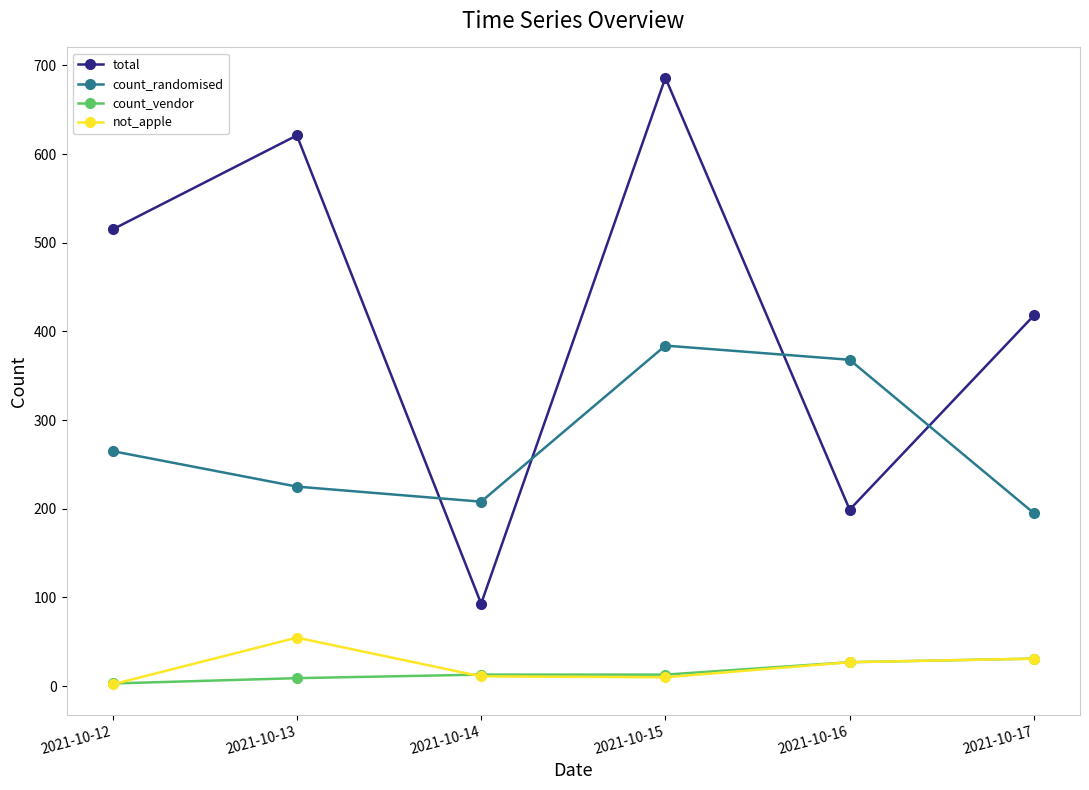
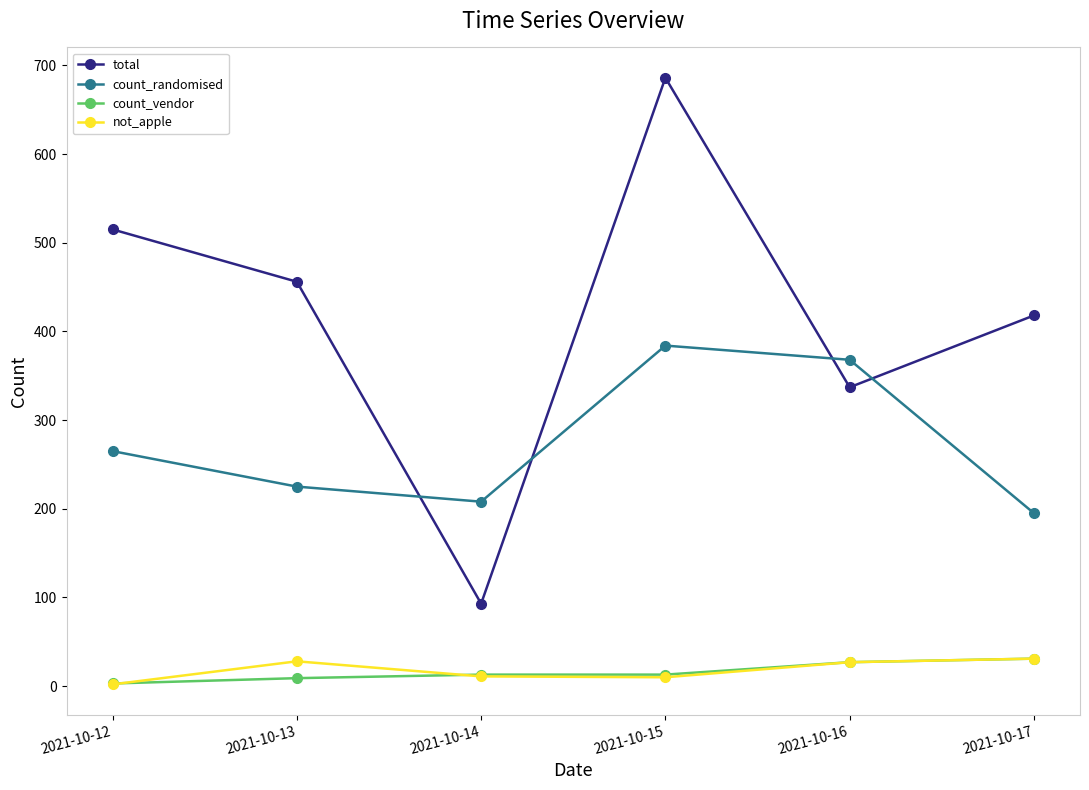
  {
    "total": {
      "2021-10-12": 520,
-     "2021-10-13": 620,
+     "2021-10-13": 460,
      "2021-10-14": 90,
      "2021-10-15": 690,
-     "2021-10-16": 200,
+     "2021-10-16": 340,
      "2021-10-17": 420
    },
    "count_randomised": {
      "2021-10-12": 270,
      "2021-10-13": 230,
      "2021-10-14": 210,
      "2021-10-15": 380,
      "2021-10-16": 370,
      "2021-10-17": 200
    },
    "count_vendor": {
      "2021-10-13": 10,
      "2021-10-15": 10
    },
    "not_apple": {
-     "2021-10-13": 50,
+     "2021-10-13": 30,
      "2021-10-15": 10
    }
  }
